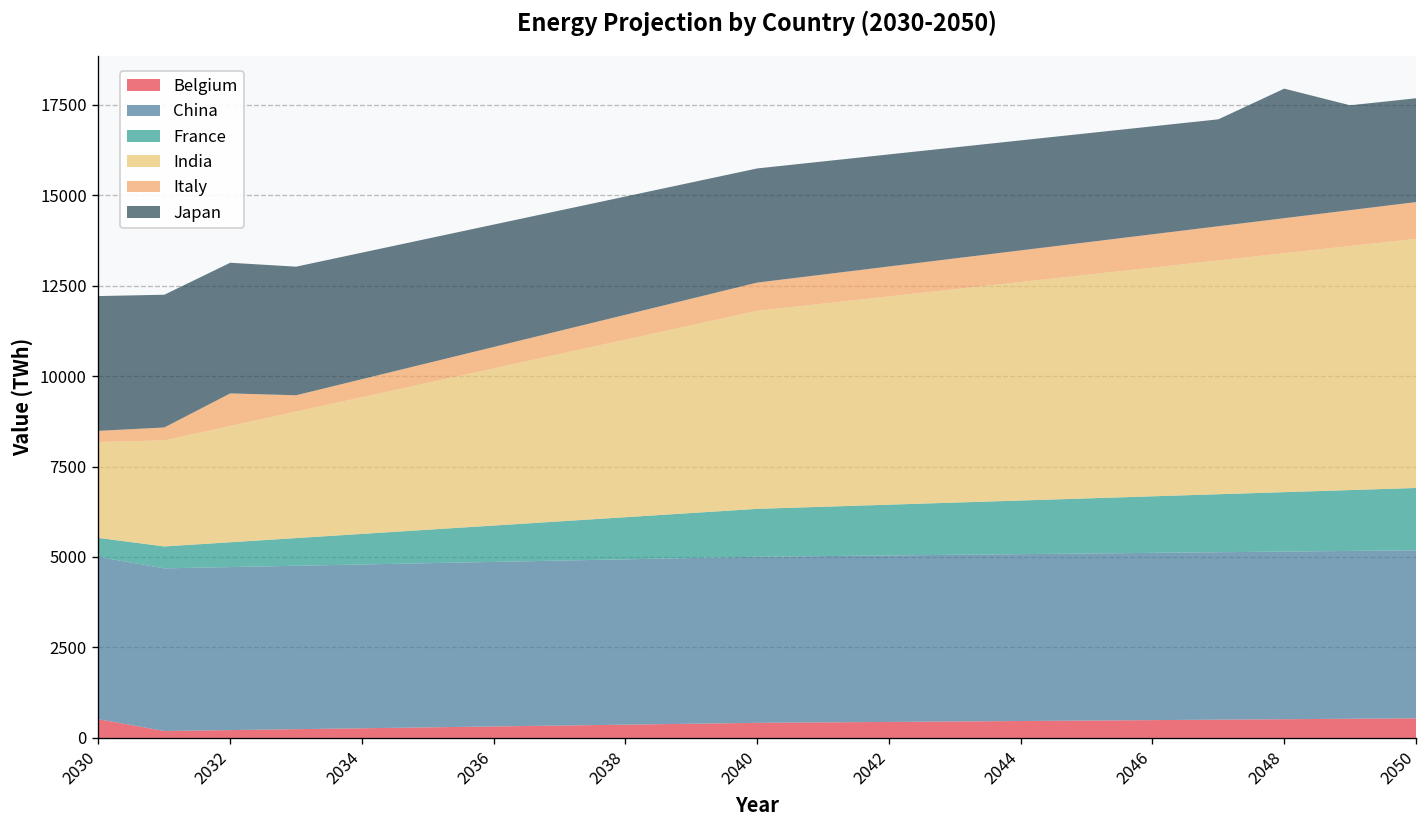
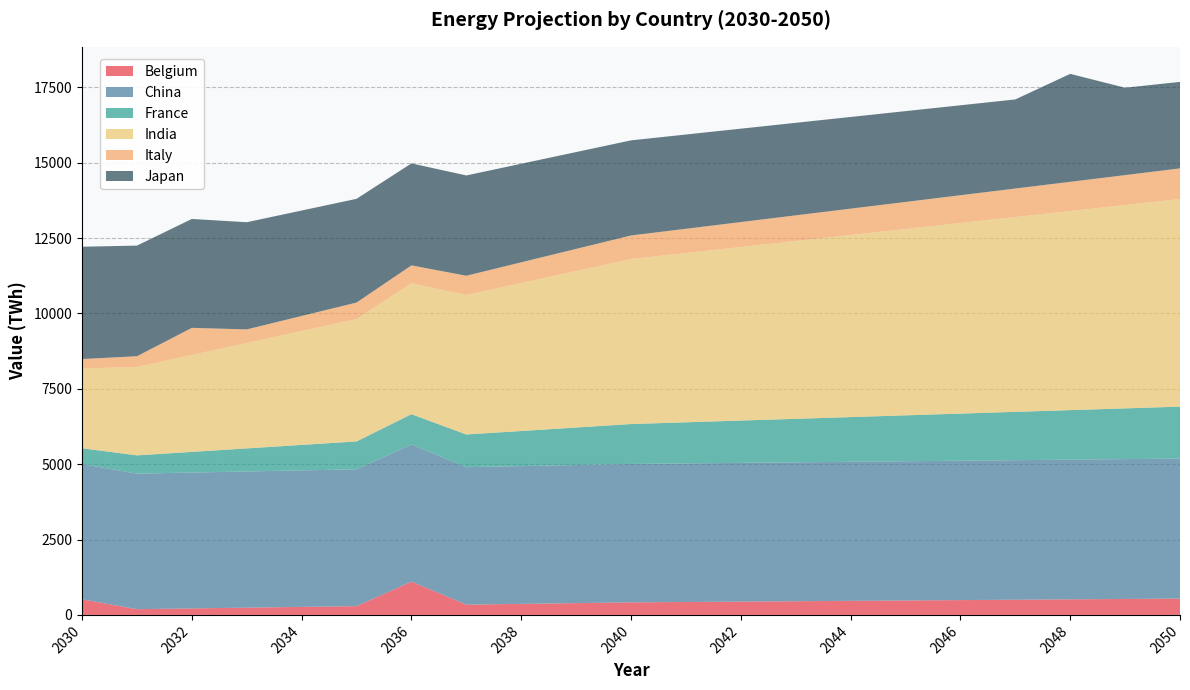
  {
    "Belgium": {
      "2030": 500,
      "2032": 200,
      "2034": 300,
-     "2036": 300,
+     "2036": 1100,
      "2038": 400,
      "2040": 400,
      "2042": 400,
      "2044": 500,
      "2046": 500,
      "2048": 500,
      "2050": 500
    },
    "Japan": {
      "2030": 3700,
      "2032": 3600,
      "2034": 3500,
      "2036": 3400,
      "2038": 3300,
      "2040": 3200,
      "2042": 3100,
      "2044": 3000,
      "2046": 3000,
      "2048": 3600,
      "2050": 2900
    }
  }
